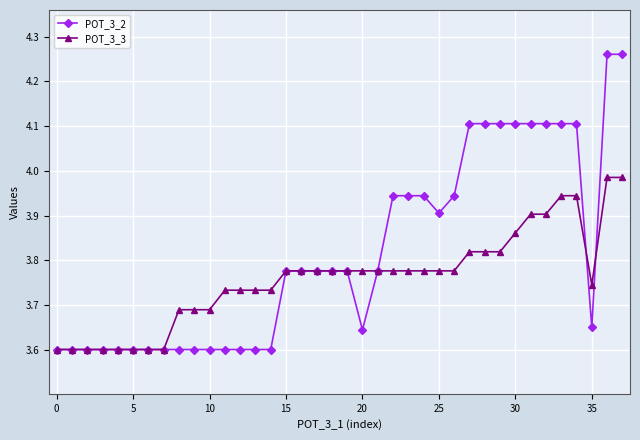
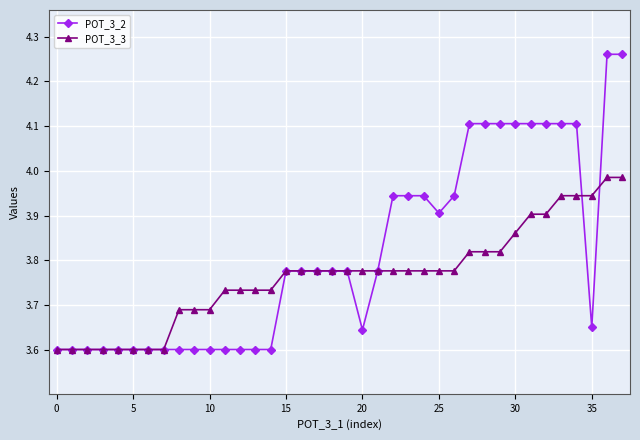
  {
    "POT_3_2": {
      "10": 3.60,
      "20": 3.64,
      "25": 3.91,
      "30": 4.11,
      "35": 3.65
    },
    "POT_3_3": {
      "10": 3.69,
      "20": 3.78,
      "25": 3.78,
      "30": 3.86,
-     "35": 3.75
+     "35": 3.94
    }
  }
